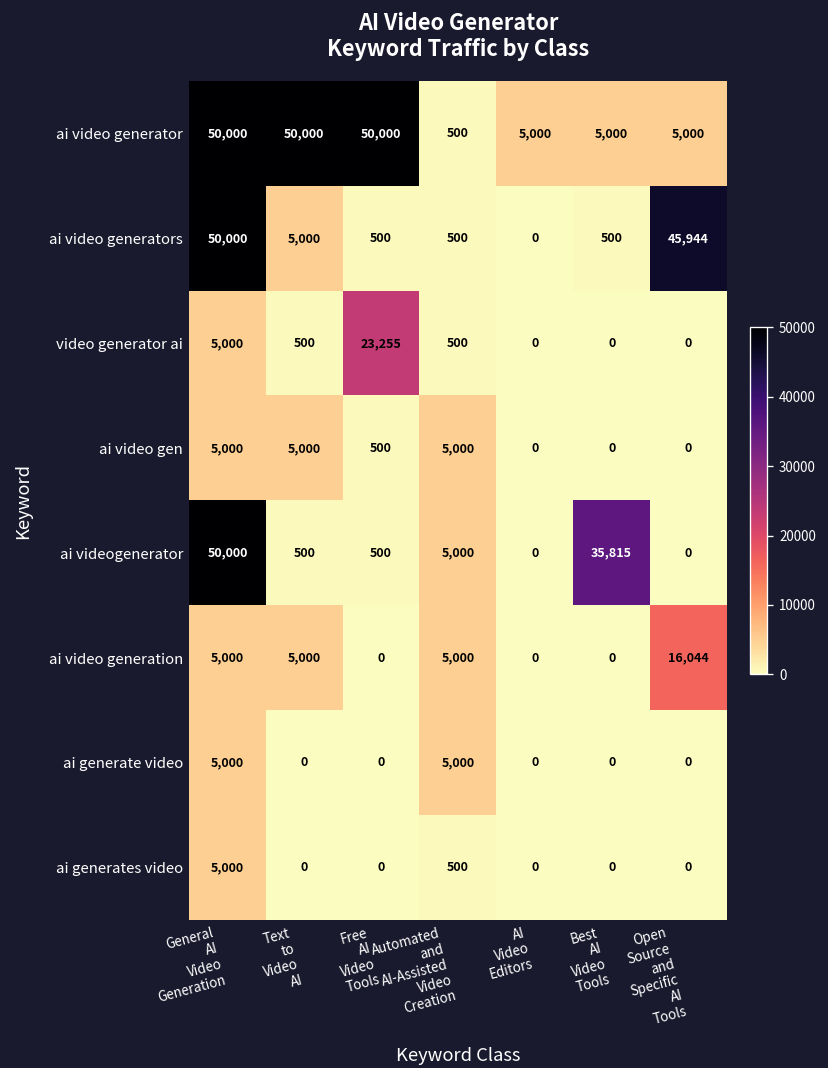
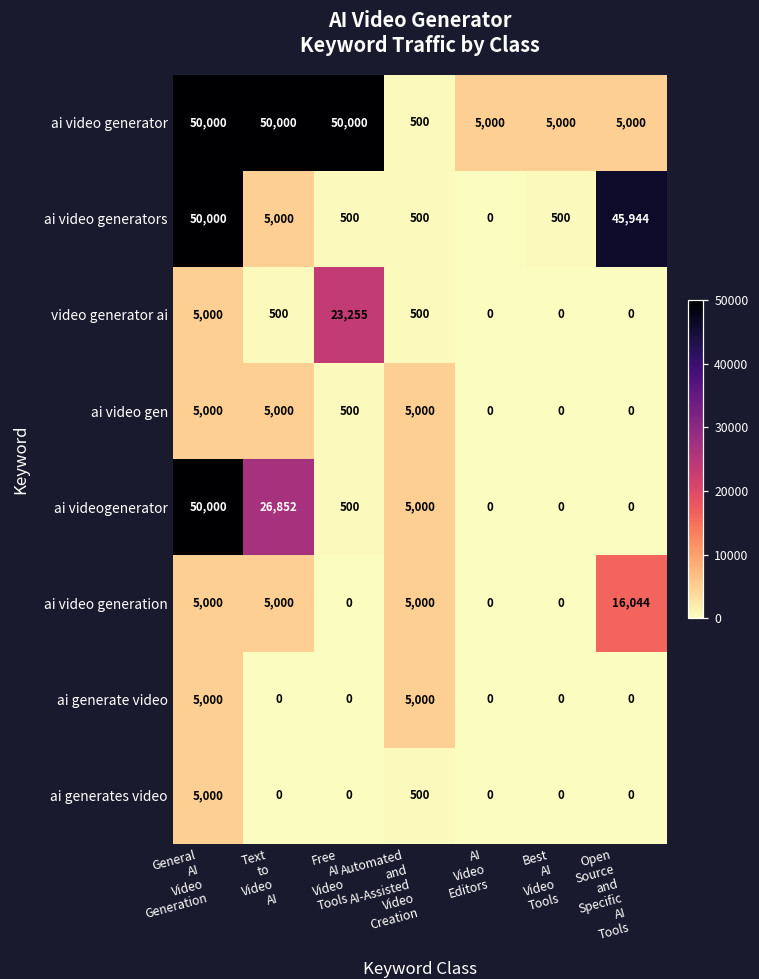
  {
    "ai video generator": {
      "General AI Video Generation": "50,000",
      "Text to Video AI": "50,000",
      "Free AI Video Tools": "50,000",
      "Automated and AI-Assisted Video Creation": "500",
      "AI Video Editors": "5,000",
      "Best AI Video Tools": "5,000",
      "Open Source and Specific AI Tools": "5,000"
    },
    "ai video generators": {
      "General AI Video Generation": "50,000",
      "Text to Video AI": "5,000",
      "Free AI Video Tools": "500",
      "Automated and AI-Assisted Video Creation": "500",
      "AI Video Editors": "0",
      "Best AI Video Tools": "500",
      "Open Source and Specific AI Tools": "45,944"
    },
    "video generator ai": {
      "General AI Video Generation": "5,000",
      "Text to Video AI": "500",
      "Free AI Video Tools": "23,255",
      "Automated and AI-Assisted Video Creation": "500",
      "AI Video Editors": "0",
      "Best AI Video Tools": "0",
      "Open Source and Specific AI Tools": "0"
    },
    "ai video gen": {
      "General AI Video Generation": "5,000",
      "Text to Video AI": "5,000",
      "Free AI Video Tools": "500",
      "Automated and AI-Assisted Video Creation": "5,000",
      "AI Video Editors": "0",
      "Best AI Video Tools": "0",
      "Open Source and Specific AI Tools": "0"
    },
    "ai videogenerator": {
      "General AI Video Generation": "50,000",
-     "Text to Video AI": "500",
+     "Text to Video AI": "26,852",
      "Free AI Video Tools": "500",
      "Automated and AI-Assisted Video Creation": "5,000",
      "AI Video Editors": "0",
-     "Best AI Video Tools": "35,815",
+     "Best AI Video Tools": "0",
      "Open Source and Specific AI Tools": "0"
    },
    "ai video generation": {
      "General AI Video Generation": "5,000",
      "Text to Video AI": "5,000",
      "Free AI Video Tools": "0",
      "Automated and AI-Assisted Video Creation": "5,000",
      "AI Video Editors": "0",
      "Best AI Video Tools": "0",
      "Open Source and Specific AI Tools": "16,044"
    },
    "ai generate video": {
      "General AI Video Generation": "5,000",
      "Text to Video AI": "0",
      "Free AI Video Tools": "0",
      "Automated and AI-Assisted Video Creation": "5,000",
      "AI Video Editors": "0",
      "Best AI Video Tools": "0",
      "Open Source and Specific AI Tools": "0"
    },
    "ai generates video": {
      "General AI Video Generation": "5,000",
      "Text to Video AI": "0",
      "Free AI Video Tools": "0",
      "Automated and AI-Assisted Video Creation": "500",
      "AI Video Editors": "0",
      "Best AI Video Tools": "0",
      "Open Source and Specific AI Tools": "0"
    }
  }
